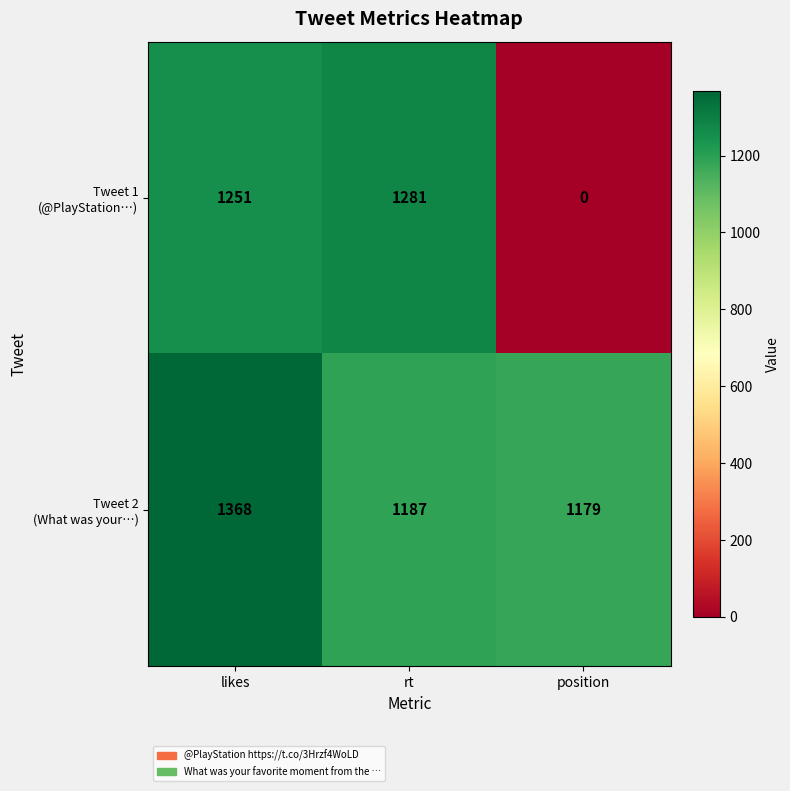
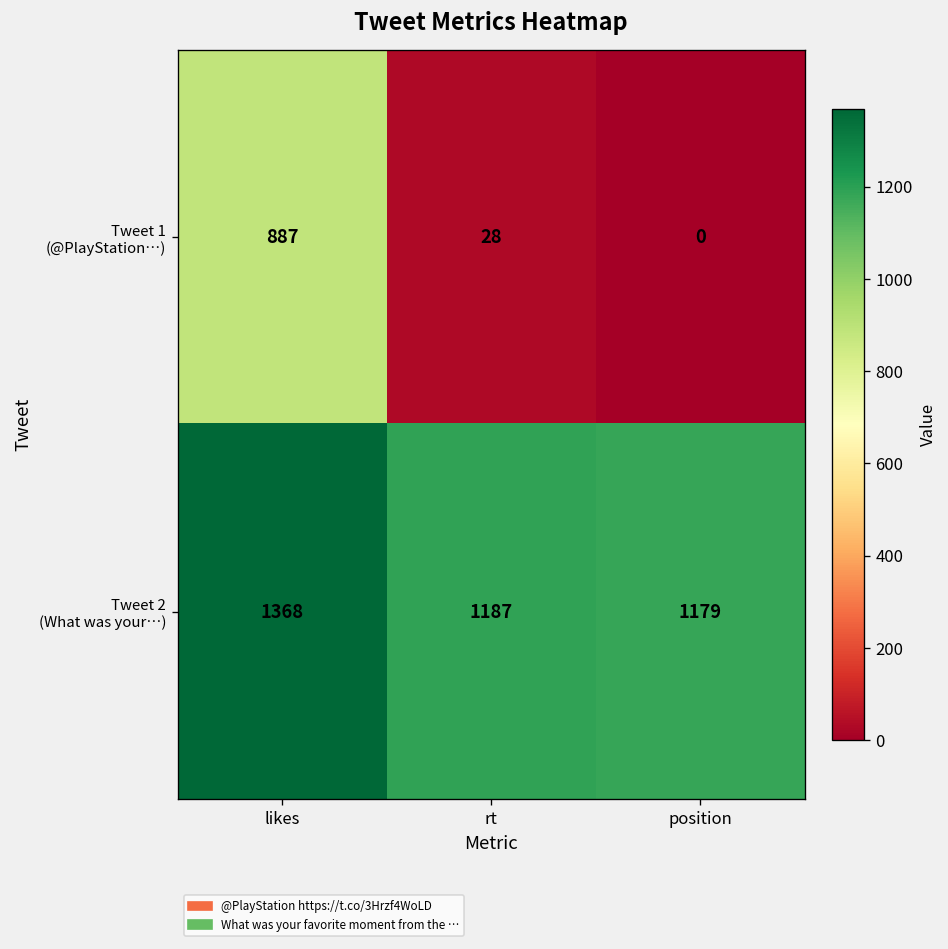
  {
    "Tweet 1 (@PlayStation…)": {
-     "likes": 1251,
-     "rt": 1281,
+     "likes": 887,
+     "rt": 28,
      "position": 0
    },
    "Tweet 2 (What was your…)": {
      "likes": 1368,
      "rt": 1187,
      "position": 1179
    }
  }
